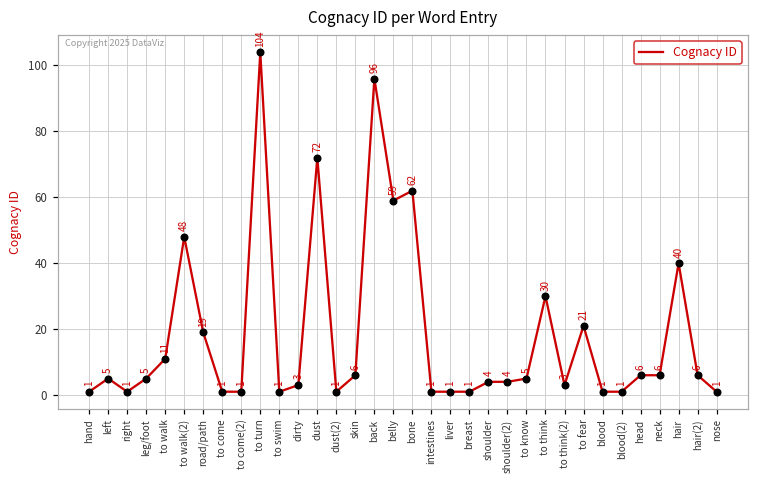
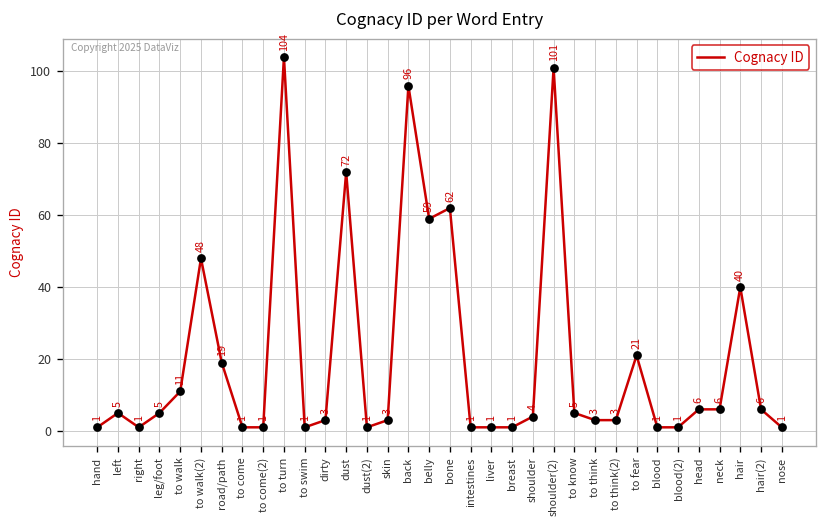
  {
    "hand": 1,
    "left": 5,
    "right": 1,
    "leg/foot": 5,
    "to walk": 11,
    "to walk(2)": 48,
    "road/path": 19,
    "to come": 1,
    "to come(2)": 1,
    "to turn": 104,
    "to swim": 1,
    "dirty": 3,
    "dust": 72,
    "dust(2)": 1,
-   "skin": 6,
+   "skin": 3,
    "back": 96,
    "belly": 59,
    "bone": 62,
    "intestines": 1,
    "liver": 1,
    "breast": 1,
    "shoulder": 4,
-   "shoulder(2)": 4,
+   "shoulder(2)": 101,
    "to know": 5,
-   "to think": 30,
+   "to think": 3,
    "to think(2)": 3,
    "to fear": 21,
    "blood": 1,
    "blood(2)": 1,
    "head": 6,
    "neck": 6,
    "hair": 40,
    "hair(2)": 6,
    "nose": 1
  }
